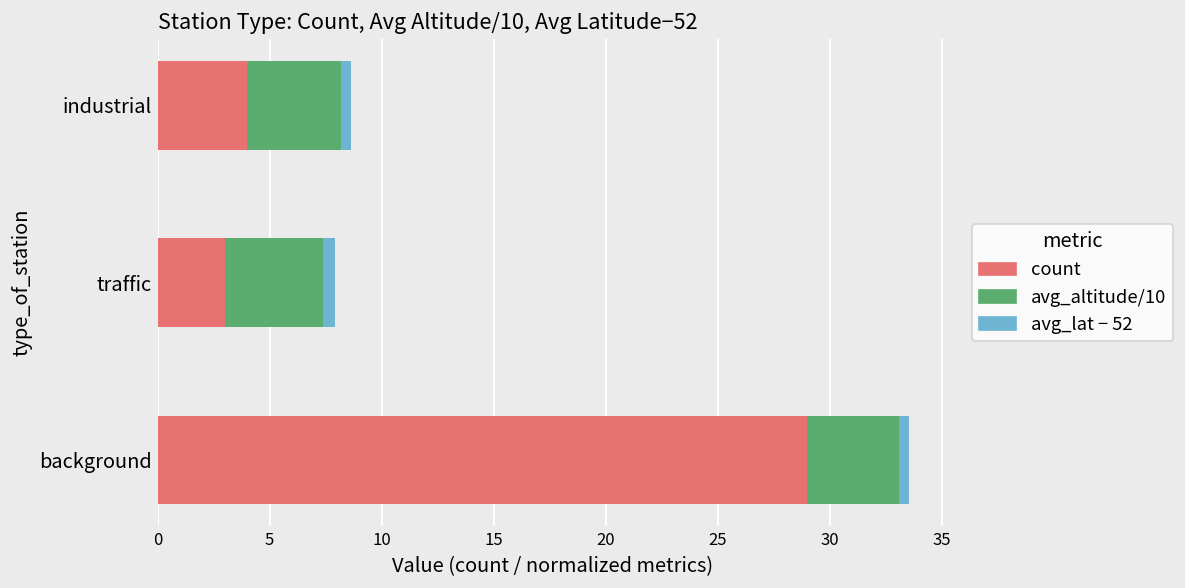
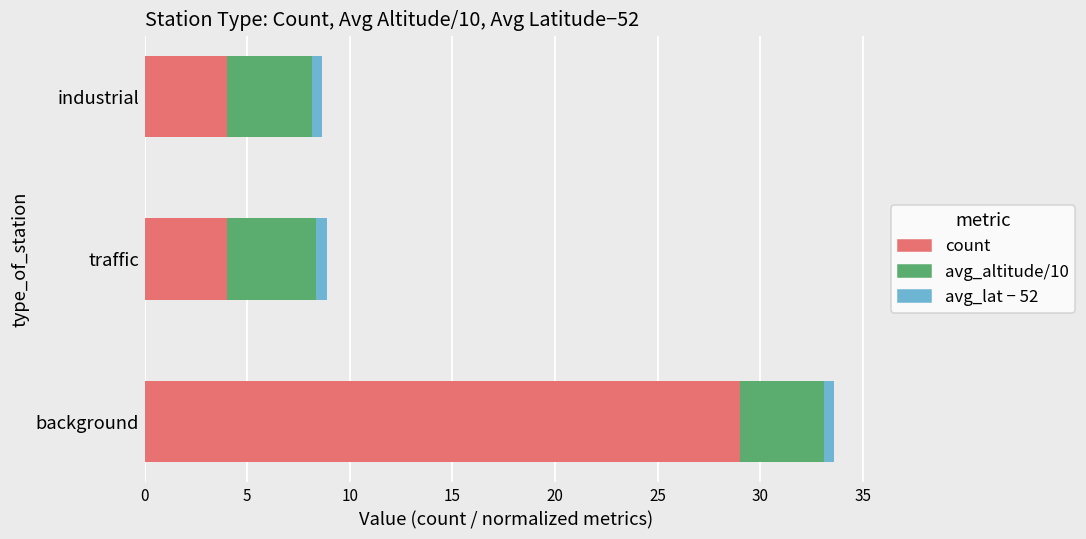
  {
    "count": {
      "industrial": 4,
-     "traffic": 3,
+     "traffic": 4,
      "background": 29
    },
    "avg_altitude/10": {
      "industrial": 4.2,
      "traffic": 4.4,
      "background": 4
    }
  }
